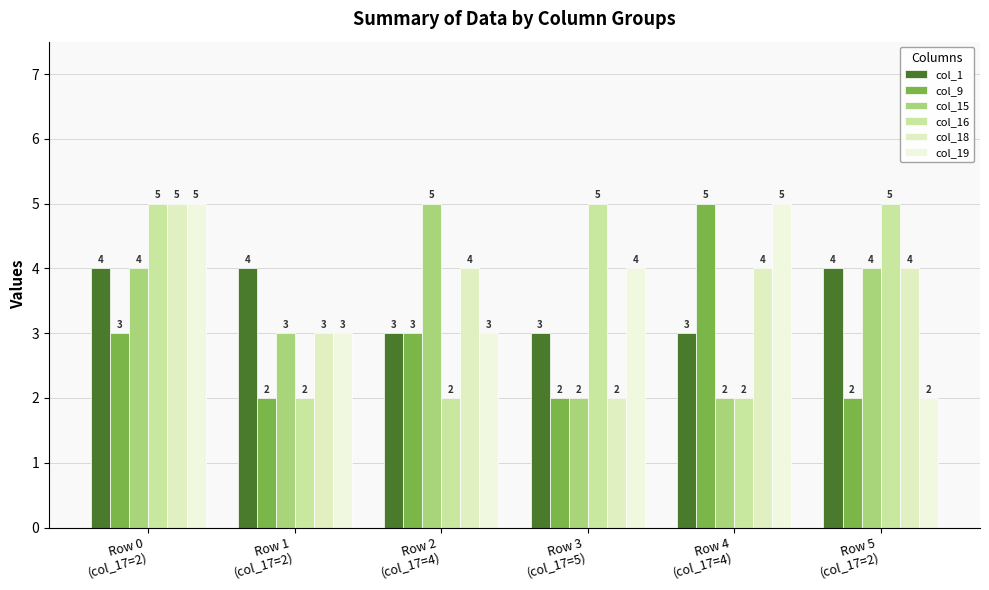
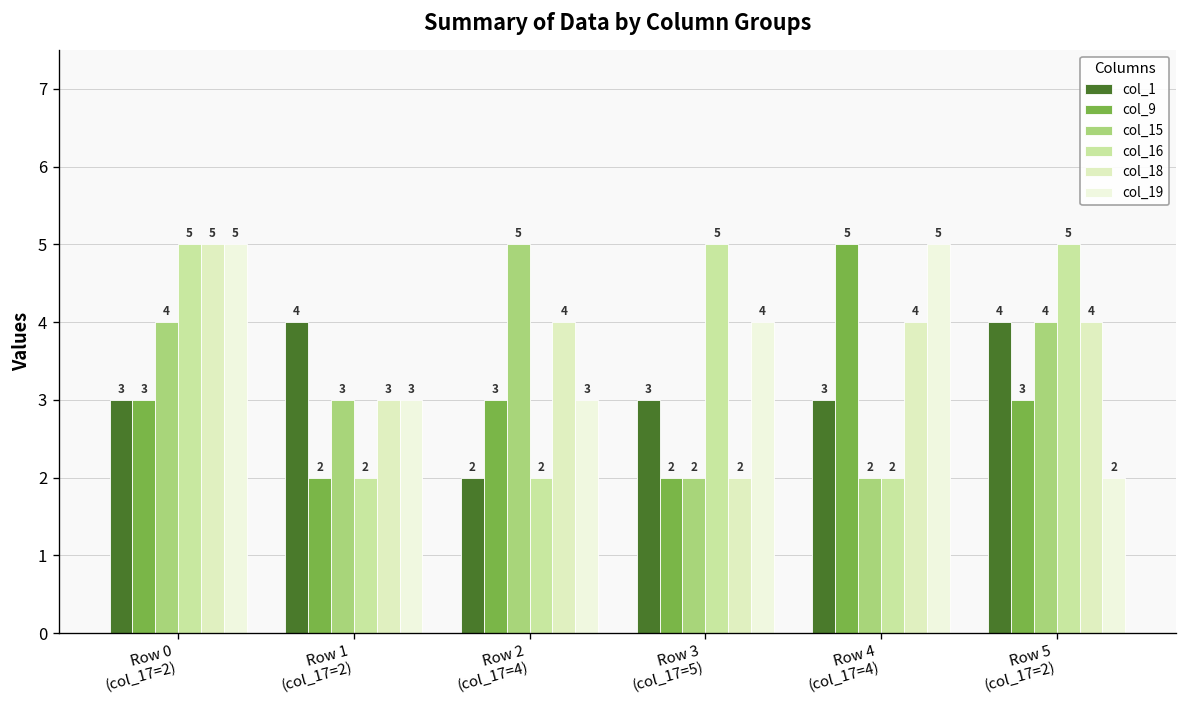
  {
    "col_1": {
-     "Row 0 (col_17=2)": 4,
+     "Row 0 (col_17=2)": 3,
      "Row 1 (col_17=2)": 4,
-     "Row 2 (col_17=4)": 3,
+     "Row 2 (col_17=4)": 2,
      "Row 3 (col_17=5)": 3,
      "Row 4 (col_17=4)": 3,
      "Row 5 (col_17=2)": 4
    },
    "col_9": {
      "Row 0 (col_17=2)": 3,
      "Row 1 (col_17=2)": 2,
      "Row 2 (col_17=4)": 3,
      "Row 3 (col_17=5)": 2,
      "Row 4 (col_17=4)": 5,
-     "Row 5 (col_17=2)": 2
+     "Row 5 (col_17=2)": 3
    }
  }
